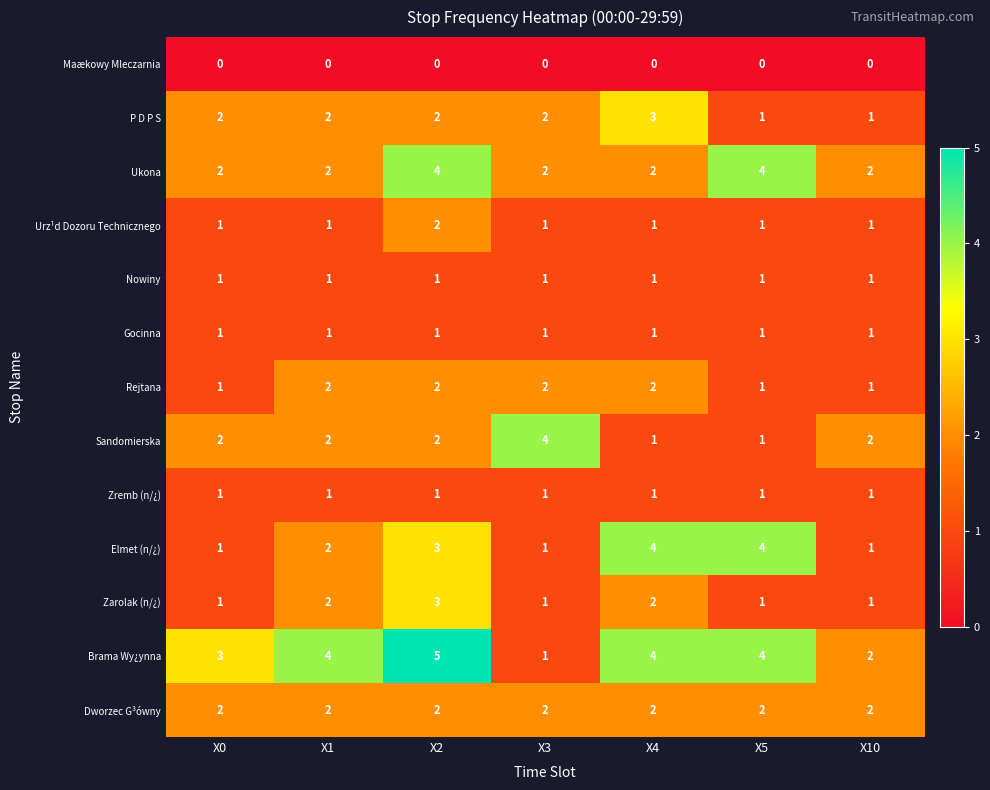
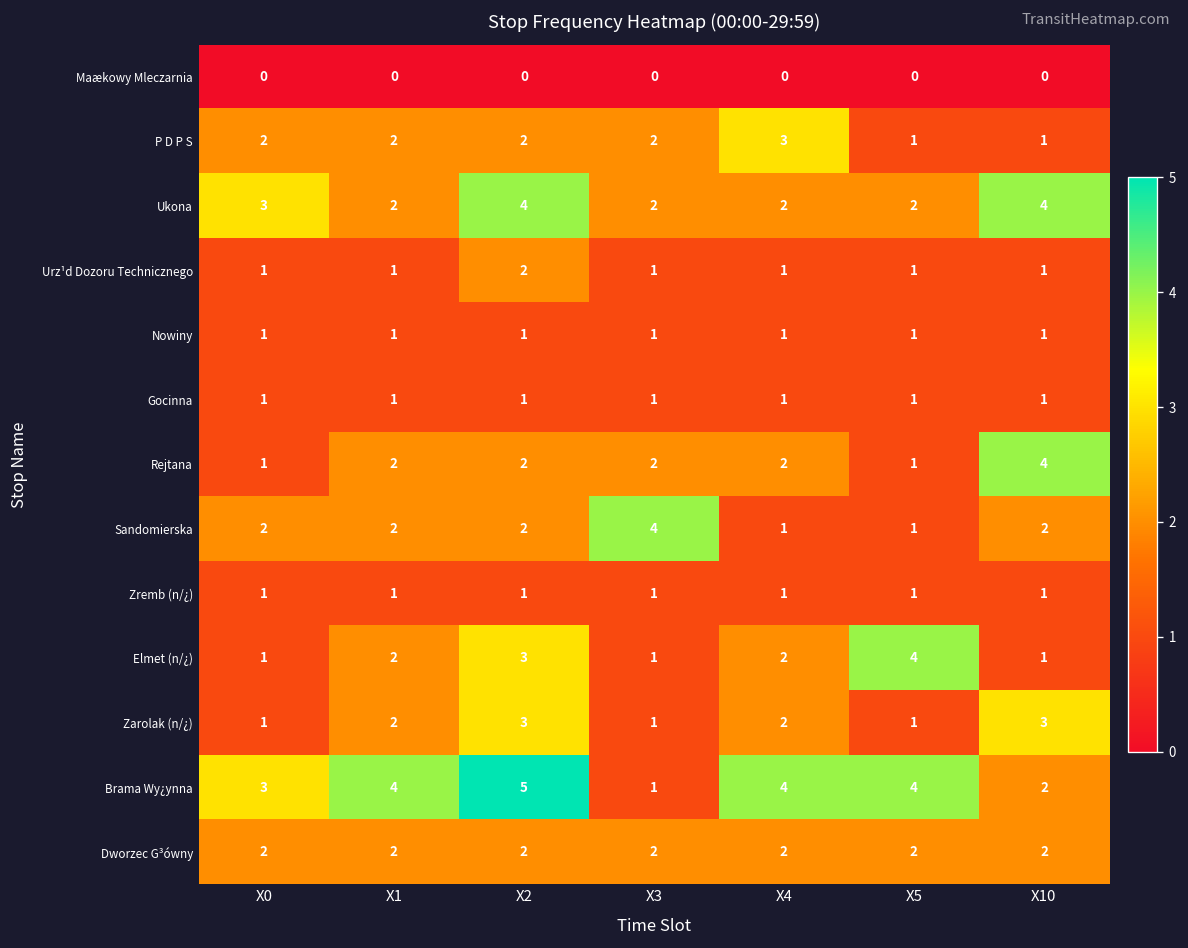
  {
    "Maækowy Mleczarnia": {
      "X0": 0,
      "X1": 0,
      "X2": 0,
      "X3": 0,
      "X4": 0,
      "X5": 0,
      "X10": 0
    },
    "P D P S": {
      "X0": 2,
      "X1": 2,
      "X2": 2,
      "X3": 2,
      "X4": 3,
      "X5": 1,
      "X10": 1
    },
    "Ukona": {
-     "X0": 2,
+     "X0": 3,
      "X1": 2,
      "X2": 4,
      "X3": 2,
      "X4": 2,
-     "X5": 4,
-     "X10": 2
+     "X5": 2,
+     "X10": 4
    },
    "Urz¹d Dozoru Technicznego": {
      "X0": 1,
      "X1": 1,
      "X2": 2,
      "X3": 1,
      "X4": 1,
      "X5": 1,
      "X10": 1
    },
    "Nowiny": {
      "X0": 1,
      "X1": 1,
      "X2": 1,
      "X3": 1,
      "X4": 1,
      "X5": 1,
      "X10": 1
    },
    "Gocinna": {
      "X0": 1,
      "X1": 1,
      "X2": 1,
      "X3": 1,
      "X4": 1,
      "X5": 1,
      "X10": 1
    },
    "Rejtana": {
      "X0": 1,
      "X1": 2,
      "X2": 2,
      "X3": 2,
      "X4": 2,
      "X5": 1,
-     "X10": 1
+     "X10": 4
    },
    "Sandomierska": {
      "X0": 2,
      "X1": 2,
      "X2": 2,
      "X3": 4,
      "X4": 1,
      "X5": 1,
      "X10": 2
    },
    "Zremb (n/¿)": {
      "X0": 1,
      "X1": 1,
      "X2": 1,
      "X3": 1,
      "X4": 1,
      "X5": 1,
      "X10": 1
    },
    "Elmet (n/¿)": {
      "X0": 1,
      "X1": 2,
      "X2": 3,
      "X3": 1,
-     "X4": 4,
+     "X4": 2,
      "X5": 4,
      "X10": 1
    },
    "Zarolak (n/¿)": {
      "X0": 1,
      "X1": 2,
      "X2": 3,
      "X3": 1,
      "X4": 2,
      "X5": 1,
-     "X10": 1
+     "X10": 3
    },
    "Brama Wy¿ynna": {
      "X0": 3,
      "X1": 4,
      "X2": 5,
      "X3": 1,
      "X4": 4,
      "X5": 4,
      "X10": 2
    },
    "Dworzec G³ówny": {
      "X0": 2,
      "X1": 2,
      "X2": 2,
      "X3": 2,
      "X4": 2,
      "X5": 2,
      "X10": 2
    }
  }
